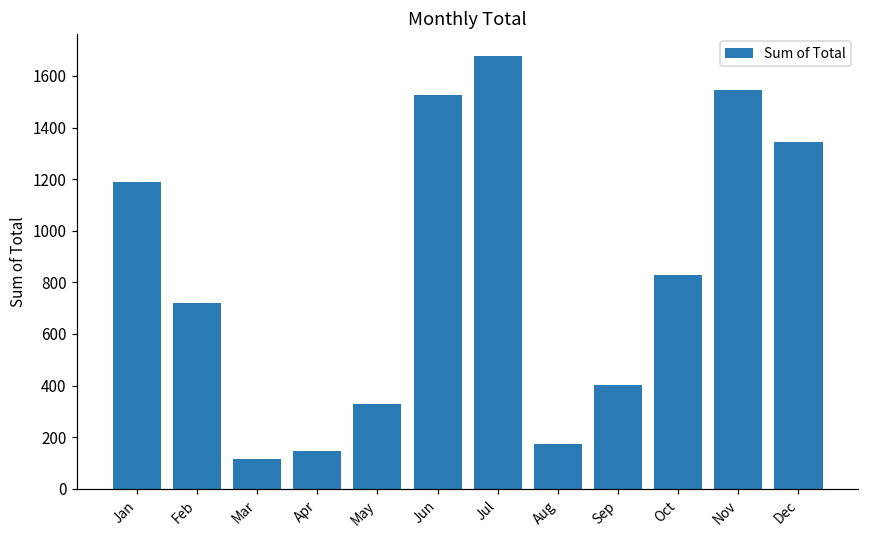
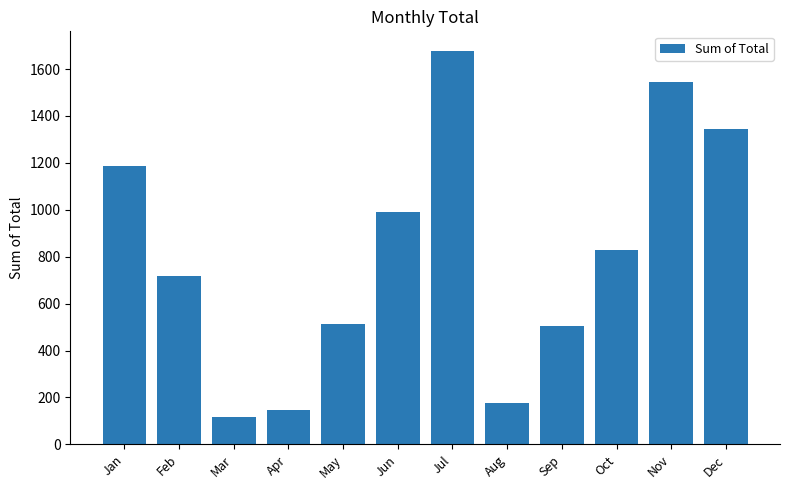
  {
    "Jan": 1190,
    "Feb": 720,
    "Mar": 120,
    "Apr": 150,
-   "May": 330,
-   "Jun": 1530,
+   "May": 510,
+   "Jun": 990,
    "Jul": 1680,
    "Aug": 170,
-   "Sep": 400,
+   "Sep": 510,
    "Oct": 830,
    "Nov": 1550,
    "Dec": 1340
  }
